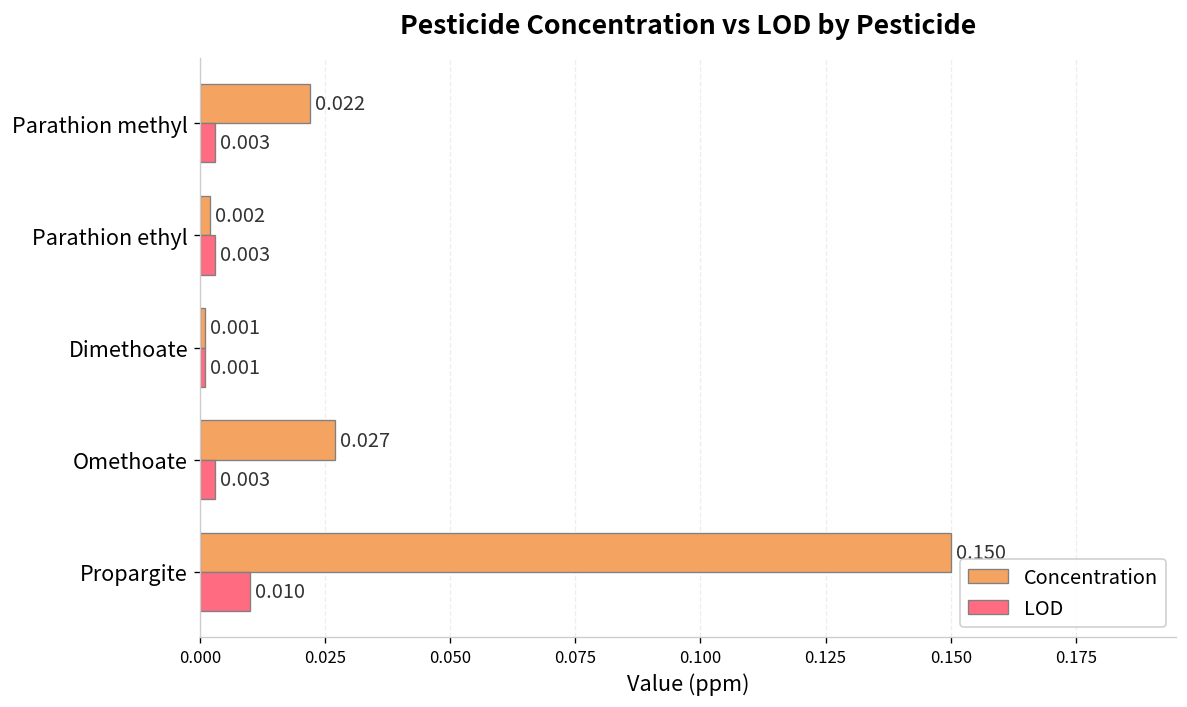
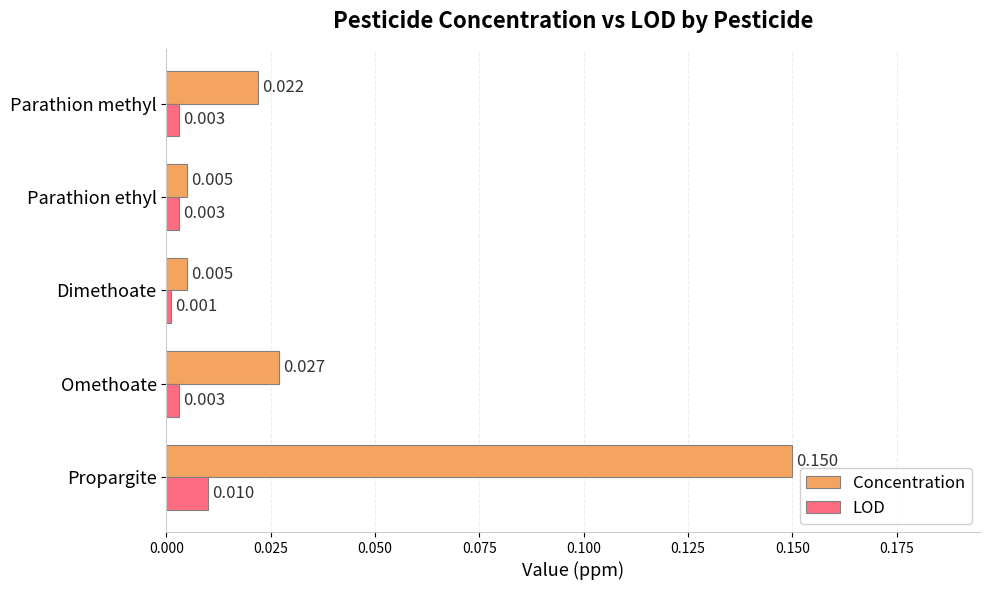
  {
    "Concentration": {
      "Parathion methyl": 0.022,
-     "Parathion ethyl": 0.002,
-     "Dimethoate": 0.001,
+     "Parathion ethyl": 0.005,
+     "Dimethoate": 0.005,
      "Omethoate": 0.027
    },
    "LOD": {
      "Parathion methyl": 0.003,
      "Parathion ethyl": 0.003,
      "Dimethoate": 0.001,
      "Omethoate": 0.003,
      "Propargite": 0.010
    }
  }
